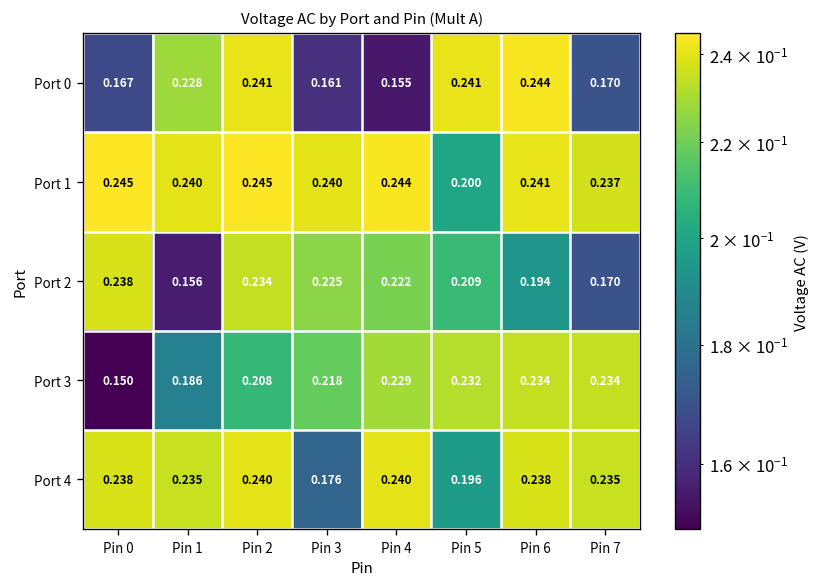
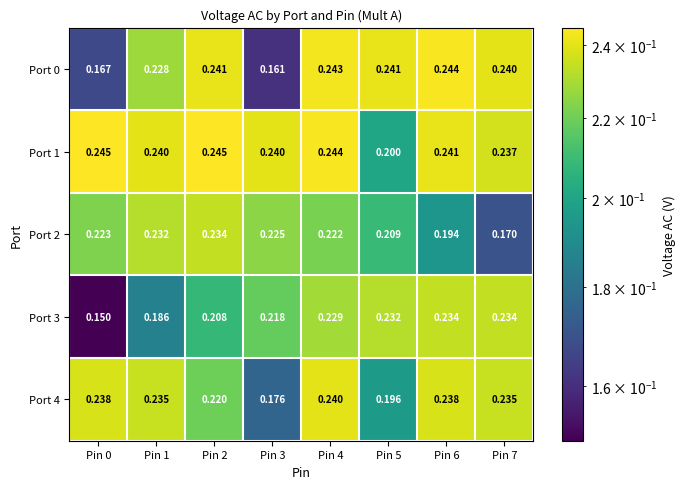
  {
    "Port 0": {
      "Pin 0": 0.167,
      "Pin 1": 0.228,
      "Pin 2": 0.241,
      "Pin 3": 0.161,
-     "Pin 4": 0.155,
+     "Pin 4": 0.243,
      "Pin 5": 0.241,
      "Pin 6": 0.244,
-     "Pin 7": 0.170
+     "Pin 7": 0.240
    },
    "Port 1": {
      "Pin 0": 0.245,
      "Pin 1": 0.240,
      "Pin 2": 0.245,
      "Pin 3": 0.240,
      "Pin 4": 0.244,
      "Pin 5": 0.200,
      "Pin 6": 0.241,
      "Pin 7": 0.237
    },
    "Port 2": {
-     "Pin 0": 0.238,
-     "Pin 1": 0.156,
+     "Pin 0": 0.223,
+     "Pin 1": 0.232,
      "Pin 2": 0.234,
      "Pin 3": 0.225,
      "Pin 4": 0.222,
      "Pin 5": 0.209,
      "Pin 6": 0.194,
      "Pin 7": 0.170
    },
    "Port 3": {
      "Pin 0": 0.150,
      "Pin 1": 0.186,
      "Pin 2": 0.208,
      "Pin 3": 0.218,
      "Pin 4": 0.229,
      "Pin 5": 0.232,
      "Pin 6": 0.234,
      "Pin 7": 0.234
    },
    "Port 4": {
      "Pin 0": 0.238,
      "Pin 1": 0.235,
-     "Pin 2": 0.240,
+     "Pin 2": 0.220,
      "Pin 3": 0.176,
      "Pin 4": 0.240,
      "Pin 5": 0.196,
      "Pin 6": 0.238,
      "Pin 7": 0.235
    }
  }
